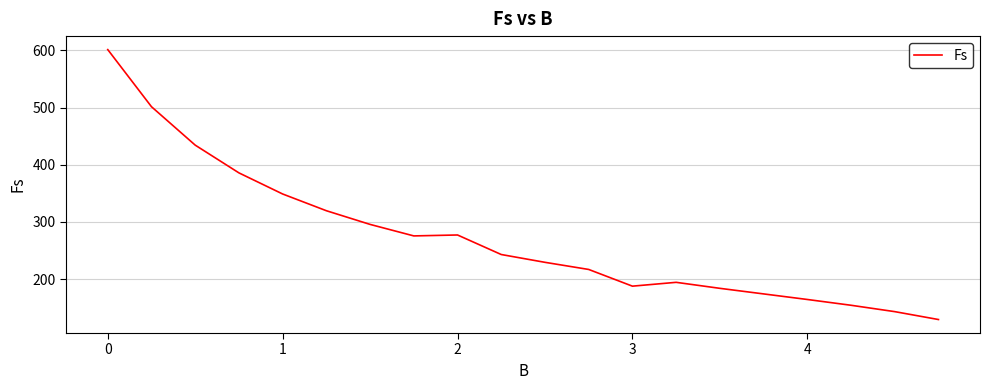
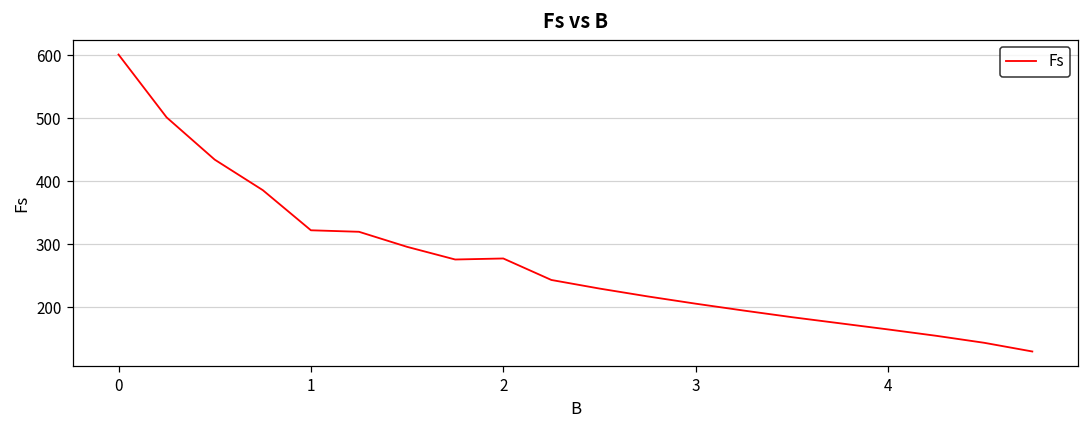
  {
    "0": 600,
-   "1": 350,
+   "1": 320,
    "2": 280,
-   "3": 190,
+   "3": 210,
    "4": 160
  }
